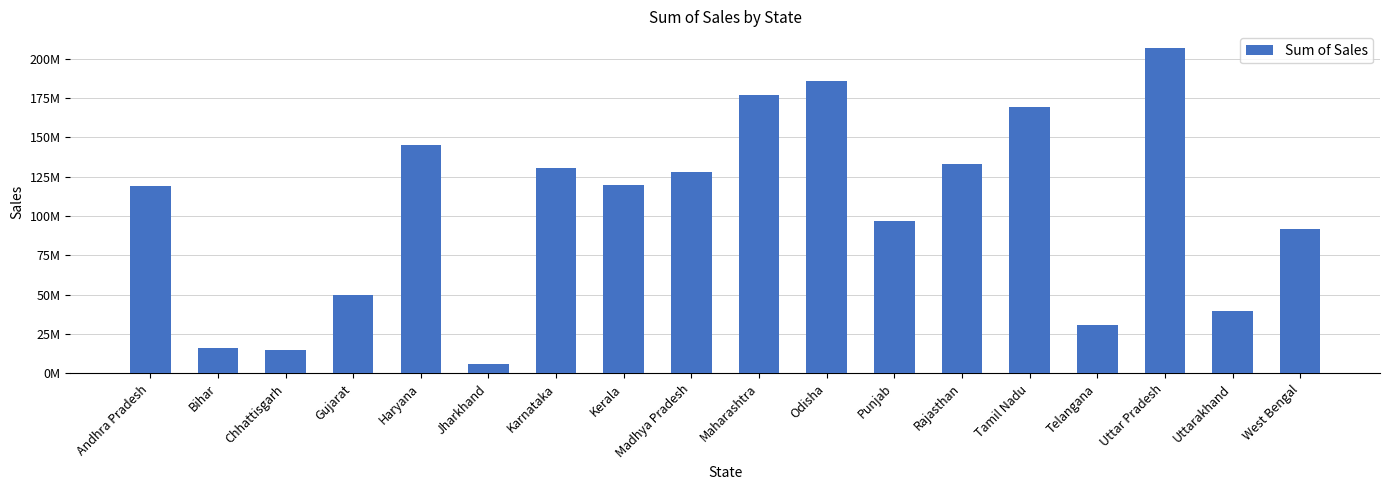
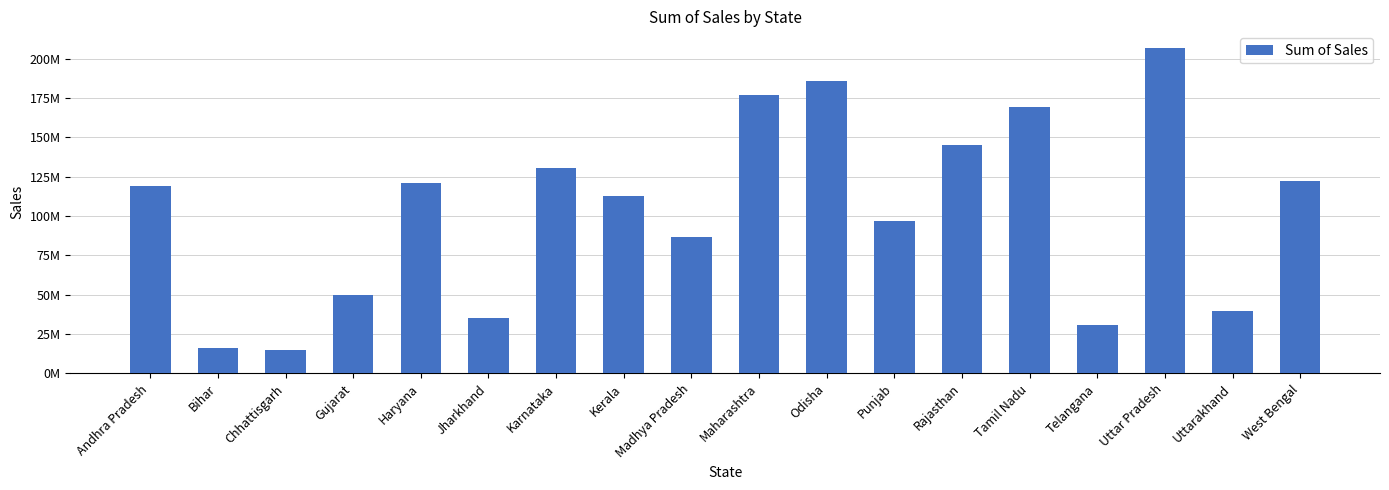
  {
    "Andhra Pradesh": 119000000,
    "Bihar": 16000000,
    "Chhattisgarh": 15000000,
    "Gujarat": 50000000,
-   "Haryana": 145000000,
-   "Jharkhand": 6000000,
+   "Haryana": 121000000,
+   "Jharkhand": 35000000,
    "Karnataka": 130000000,
-   "Kerala": 119000000,
-   "Madhya Pradesh": 128000000,
+   "Kerala": 113000000,
+   "Madhya Pradesh": 87000000,
    "Maharashtra": 177000000,
    "Odisha": 186000000,
    "Punjab": 97000000,
-   "Rajasthan": 133000000,
+   "Rajasthan": 145000000,
    "Tamil Nadu": 170000000,
    "Telangana": 31000000,
    "Uttar Pradesh": 207000000,
    "Uttarakhand": 40000000,
-   "West Bengal": 92000000
+   "West Bengal": 122000000
  }
